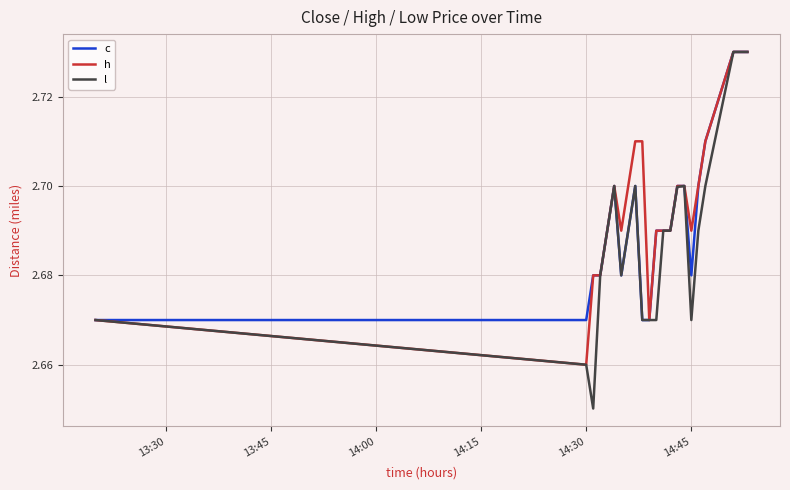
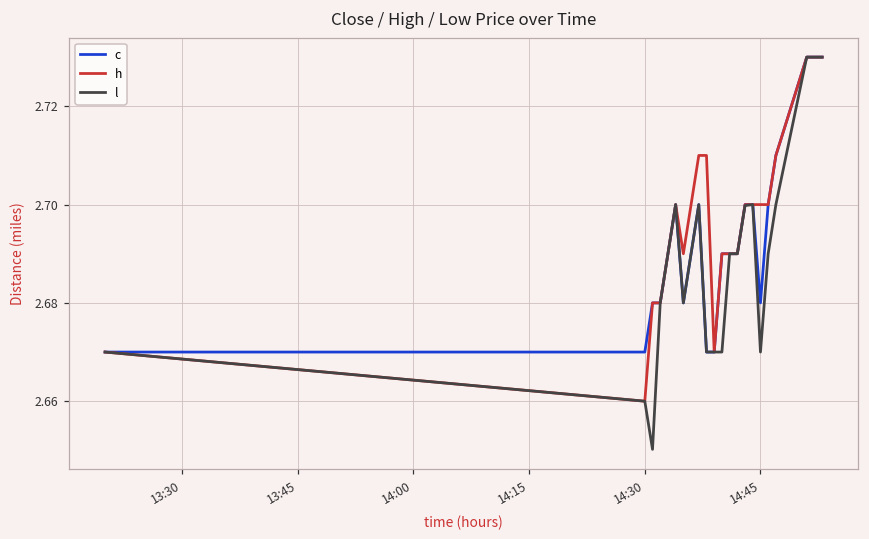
  {
    "c": {
      "14:30": 2.67,
      "14:45": 2.68
    },
    "h": {
-     "14:45": 2.69
+     "14:45": 2.70
    },
    "l": {
      "14:45": 2.67
    }
  }
